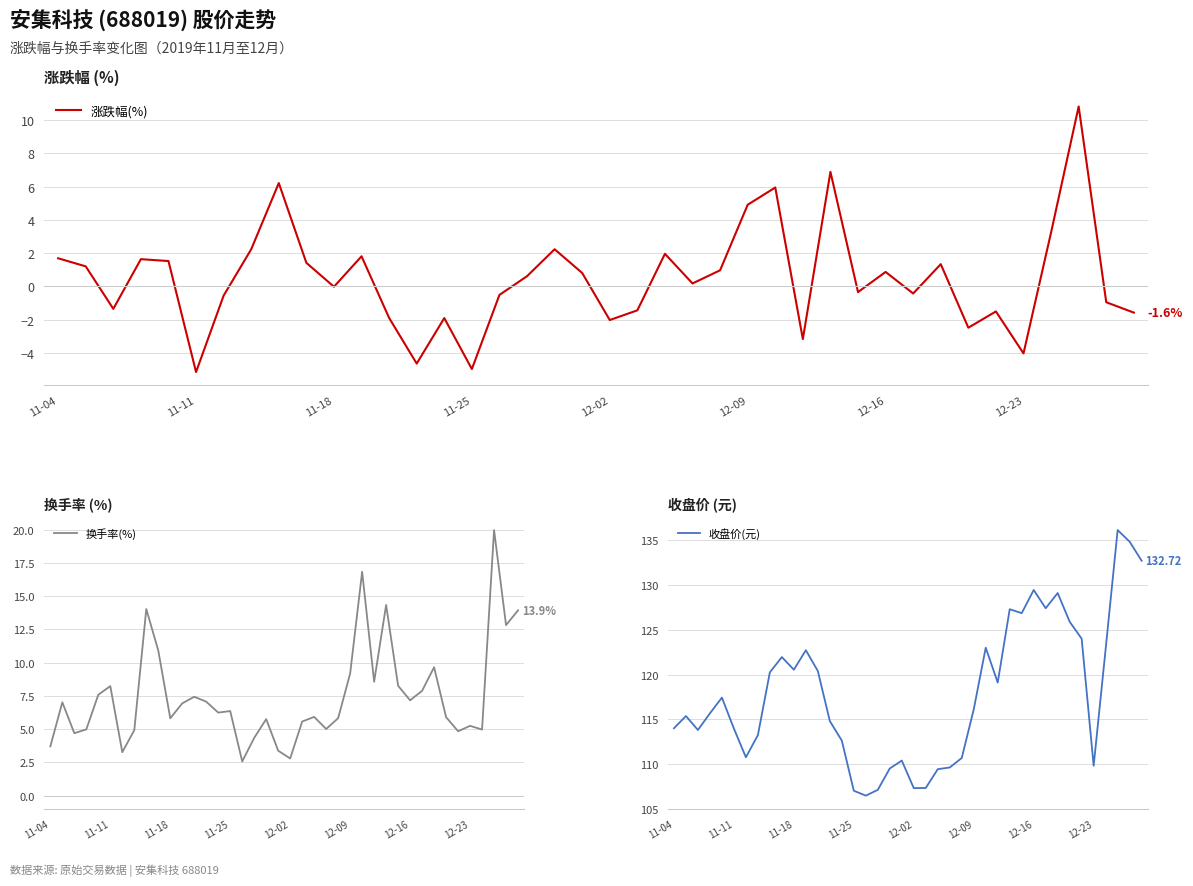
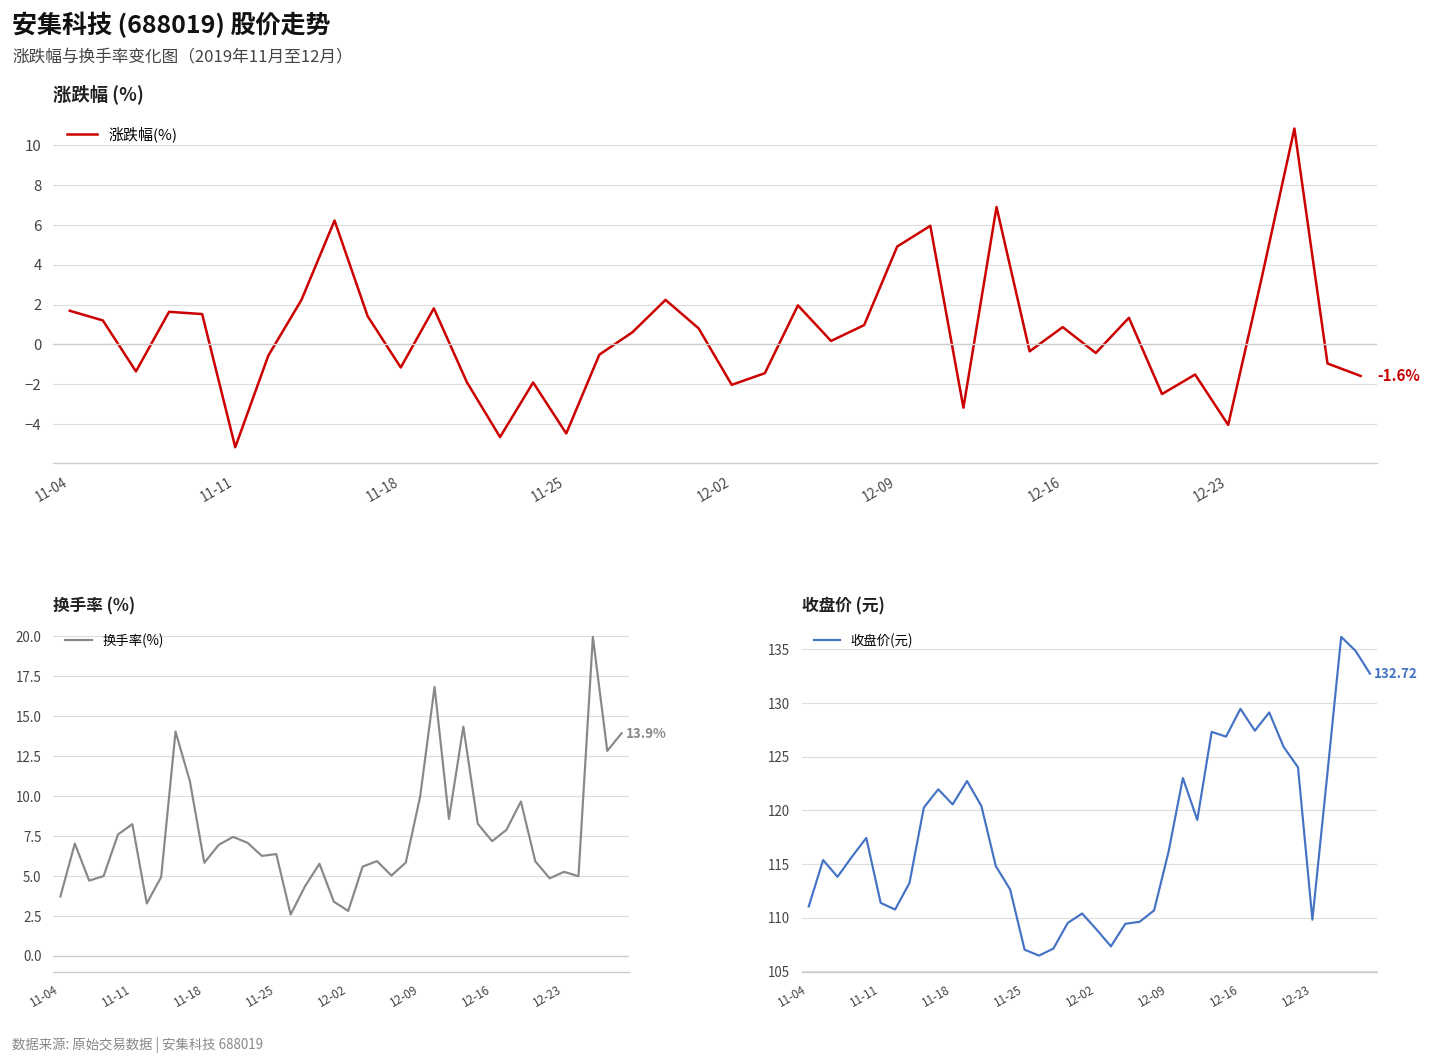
  {
    "涨跌幅 (%)": {
      "11-04": 1.7,
      "11-11": -5.2,
-     "11-18": 0.0,
-     "11-25": -5.0,
+     "11-18": -1.2,
+     "11-25": -4.5,
      "12-02": -2.0,
      "12-09": 4.9,
      "12-16": 0.9,
      "12-23": -4.0
    },
    "换手率 (%)": {
      "11-04": 3.7,
      "11-11": 8.2,
      "11-18": 5.8,
      "11-25": 6.4,
      "12-02": 2.8,
-     "12-09": 9.2,
+     "12-09": 10.0,
      "12-16": 7.2,
      "12-23": 5.2
    },
    "收盘价 (元)": {
-     "11-04": 114,
-     "11-11": 114,
+     "11-04": 111,
+     "11-11": 111,
      "11-18": 121,
      "11-25": 107,
-     "12-02": 107,
+     "12-02": 109,
      "12-09": 116,
      "12-16": 129,
      "12-23": 110
    }
  }
